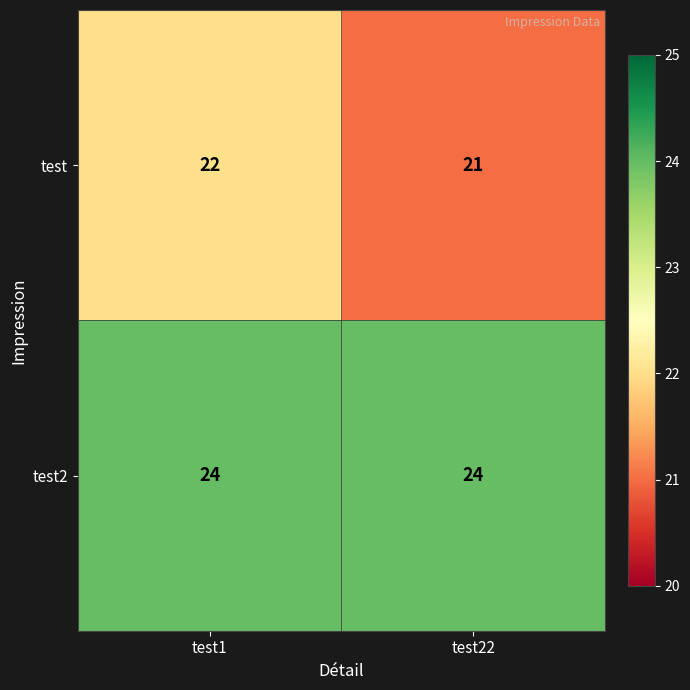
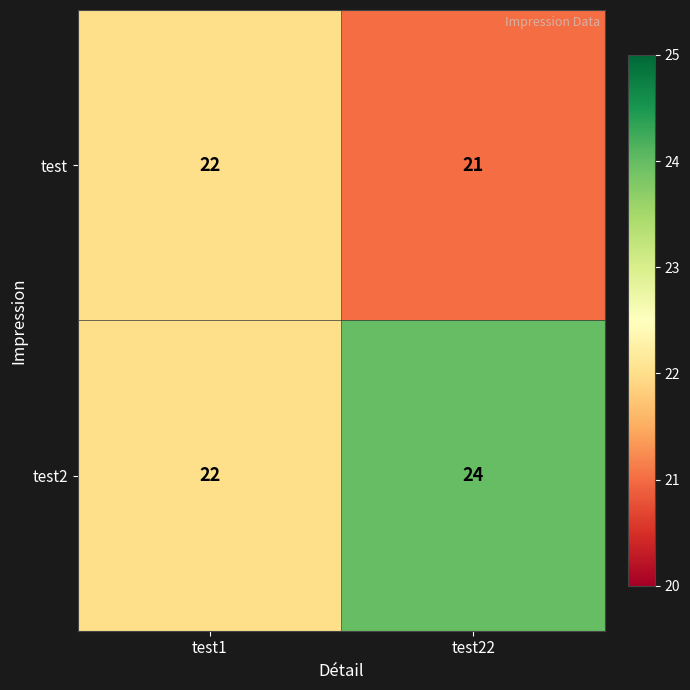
  {
    "test": {
      "test1": 22
    },
    "test2": {
-     "test1": 24,
+     "test1": 22,
      "test22": 24
    }
  }
